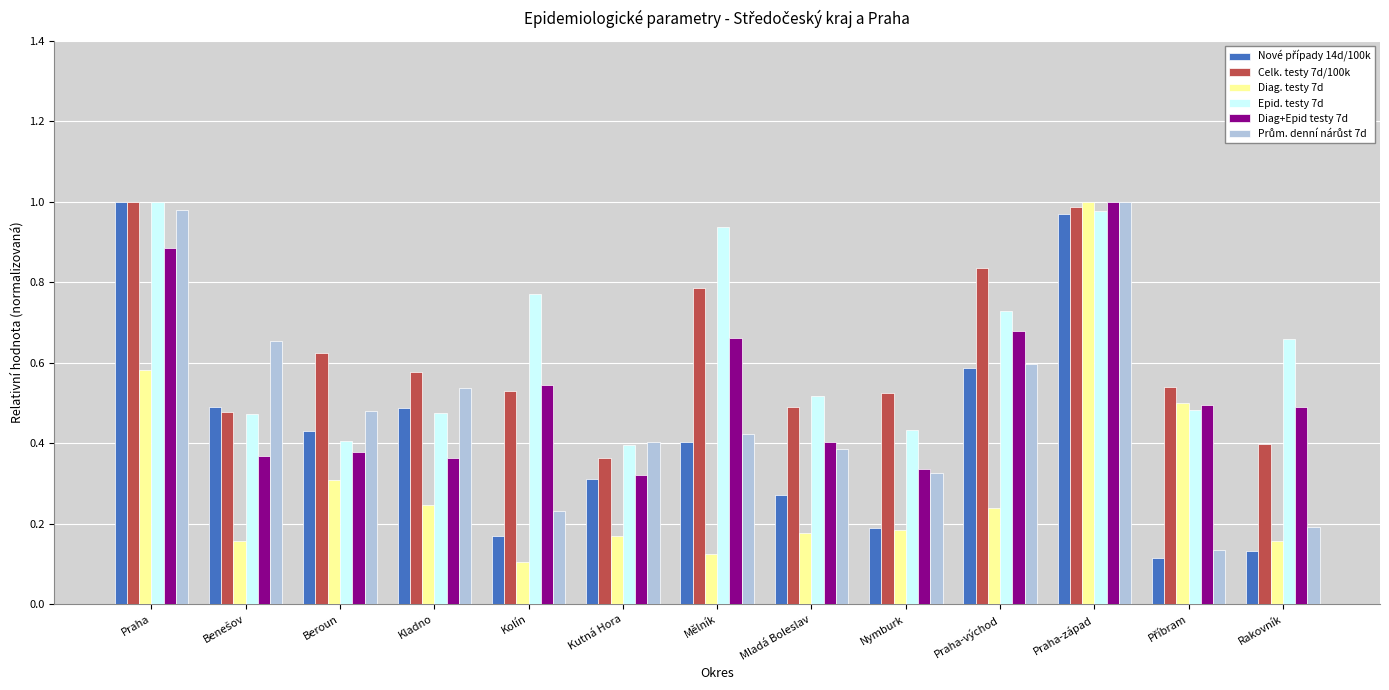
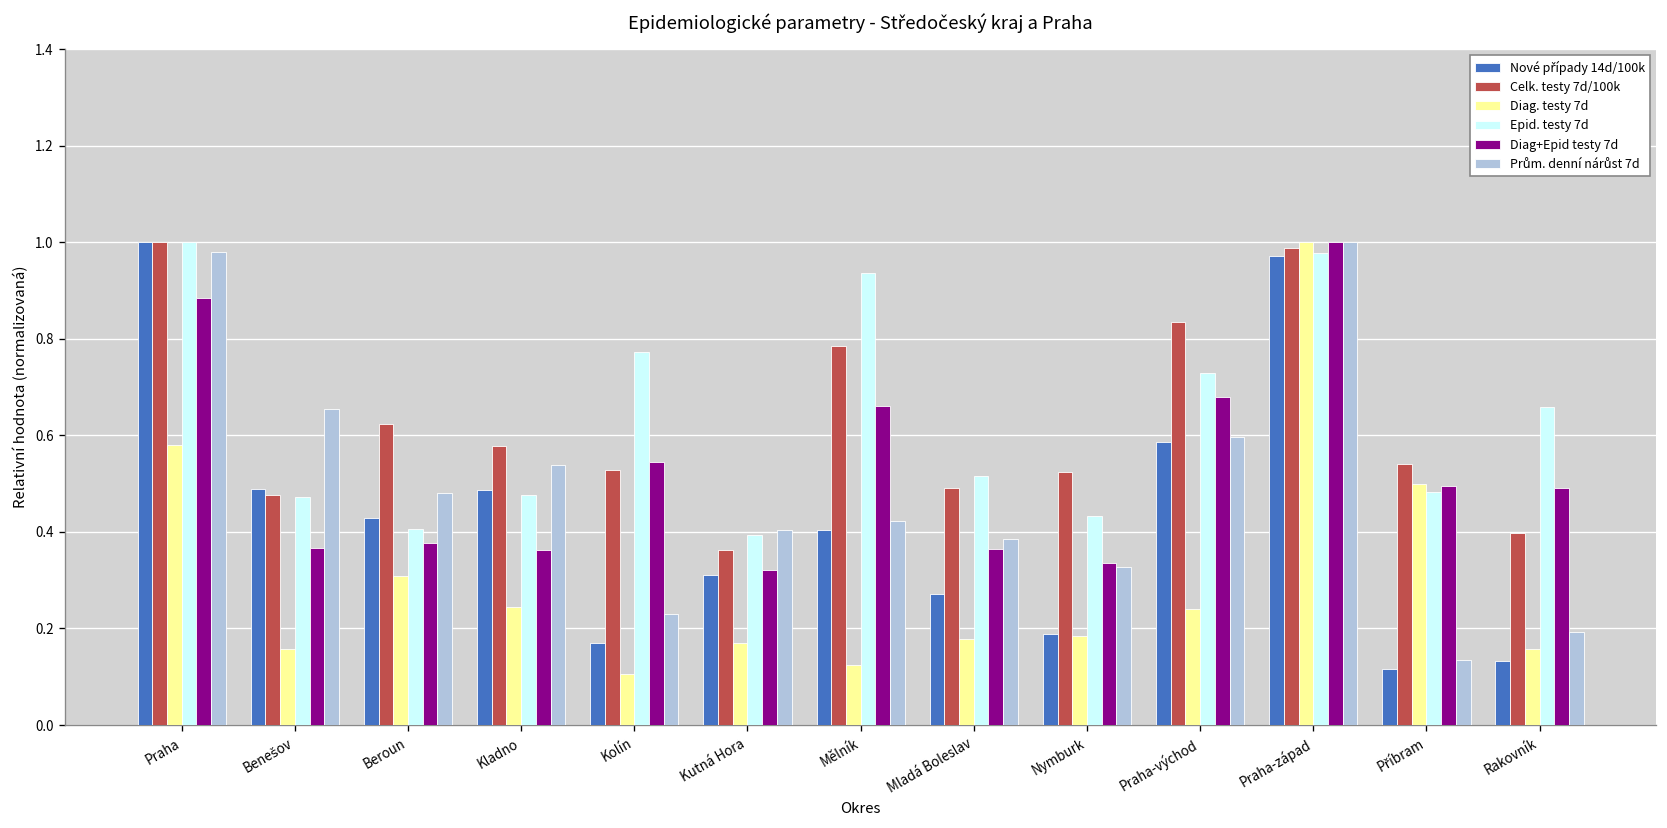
  {
    "Nové případy 14d/100k": {
      "Praha": 1.00,
      "Benešov": 0.49,
      "Beroun": 0.43,
      "Kladno": 0.49,
      "Kolín": 0.17,
      "Kutná Hora": 0.31,
      "Mělník": 0.40,
      "Mladá Boleslav": 0.27,
      "Nymburk": 0.19,
      "Praha-východ": 0.59,
      "Praha-západ": 0.97,
      "Příbram": 0.12,
      "Rakovník": 0.13
    },
    "Celk. testy 7d/100k": {
      "Praha": 1.00,
      "Benešov": 0.48,
      "Beroun": 0.62,
      "Kladno": 0.58,
      "Kolín": 0.53,
      "Kutná Hora": 0.36,
      "Mělník": 0.79,
      "Mladá Boleslav": 0.49,
      "Nymburk": 0.52,
      "Praha-východ": 0.83,
      "Praha-západ": 0.99,
      "Příbram": 0.54,
      "Rakovník": 0.40
    },
    "Diag. testy 7d": {
      "Praha": 0.58,
      "Benešov": 0.16,
      "Beroun": 0.31,
      "Kladno": 0.25,
      "Kolín": 0.11,
      "Kutná Hora": 0.17,
      "Mělník": 0.12,
      "Mladá Boleslav": 0.18,
      "Nymburk": 0.18,
      "Praha-východ": 0.24,
      "Praha-západ": 1.00,
      "Příbram": 0.50,
      "Rakovník": 0.16
    },
    "Epid. testy 7d": {
      "Praha": 1.00,
      "Benešov": 0.47,
      "Beroun": 0.41,
      "Kladno": 0.48,
      "Kolín": 0.77,
      "Kutná Hora": 0.39,
      "Mělník": 0.94,
      "Mladá Boleslav": 0.52,
      "Nymburk": 0.43,
      "Praha-východ": 0.73,
      "Praha-západ": 0.98,
      "Příbram": 0.48,
      "Rakovník": 0.66
    },
    "Diag+Epid testy 7d": {
      "Praha": 0.88,
      "Benešov": 0.37,
      "Beroun": 0.38,
      "Kladno": 0.36,
      "Kolín": 0.55,
      "Kutná Hora": 0.32,
      "Mělník": 0.66,
-     "Mladá Boleslav": 0.40,
+     "Mladá Boleslav": 0.36,
      "Nymburk": 0.34,
      "Praha-východ": 0.68,
      "Praha-západ": 1.00,
      "Příbram": 0.50,
      "Rakovník": 0.49
    },
    "Prům. denní nárůst 7d": {
      "Praha": 0.98,
      "Benešov": 0.65,
      "Beroun": 0.48,
      "Kladno": 0.54,
      "Kolín": 0.23,
      "Kutná Hora": 0.40,
      "Mělník": 0.42,
      "Mladá Boleslav": 0.38,
      "Nymburk": 0.33,
      "Praha-východ": 0.60,
      "Praha-západ": 1.00,
      "Příbram": 0.13,
      "Rakovník": 0.19
    }
  }
